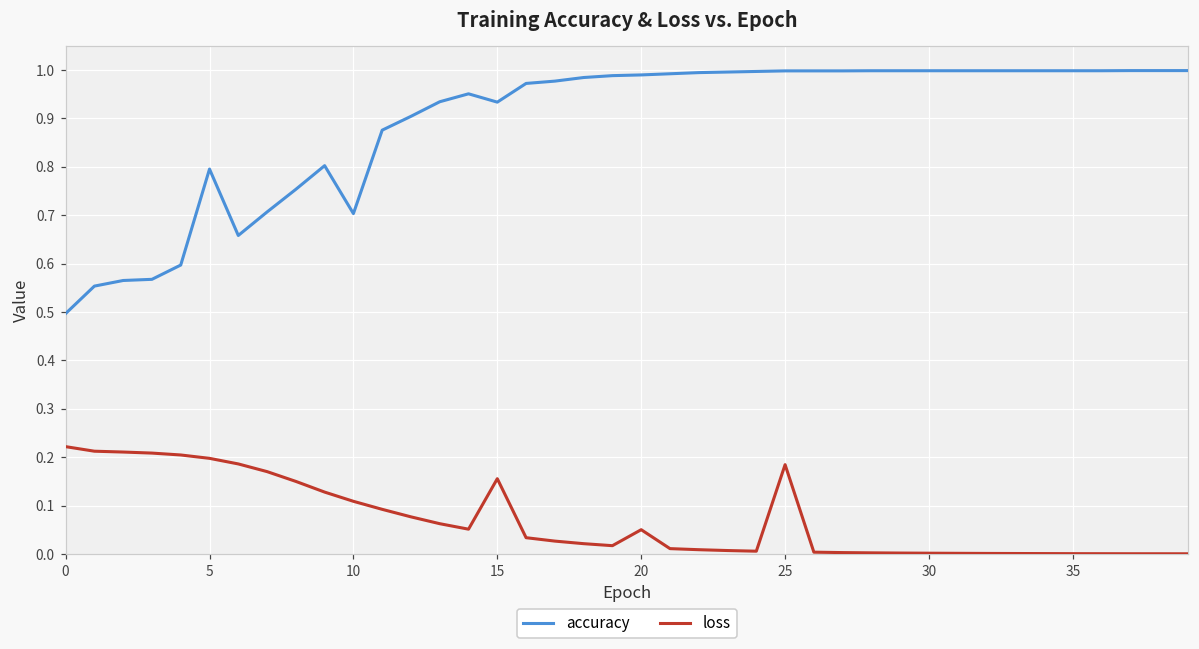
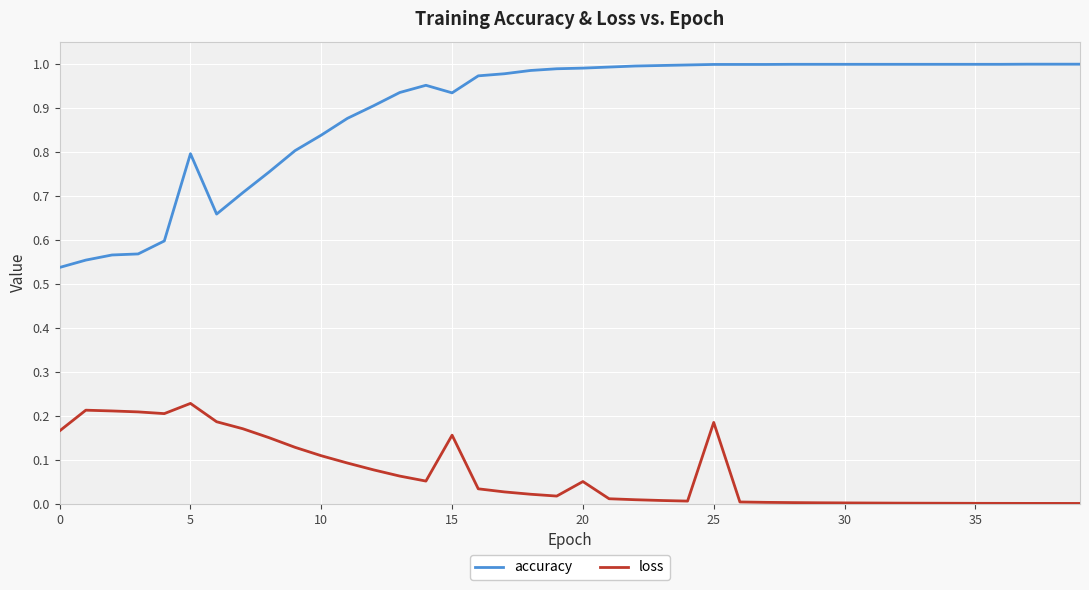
  {
    "accuracy": {
-     "0": 0.50,
+     "0": 0.54,
      "5": 0.80,
-     "10": 0.70,
+     "10": 0.84,
      "15": 0.93,
      "20": 0.99,
      "25": 1.00,
      "30": 1.00,
      "35": 1.00
    },
    "loss": {
-     "0": 0.22,
-     "5": 0.20,
+     "0": 0.17,
+     "5": 0.23,
      "10": 0.11,
      "15": 0.16,
      "20": 0.05,
      "25": 0.18,
      "30": 0.00,
      "35": 0.00
    }
  }
